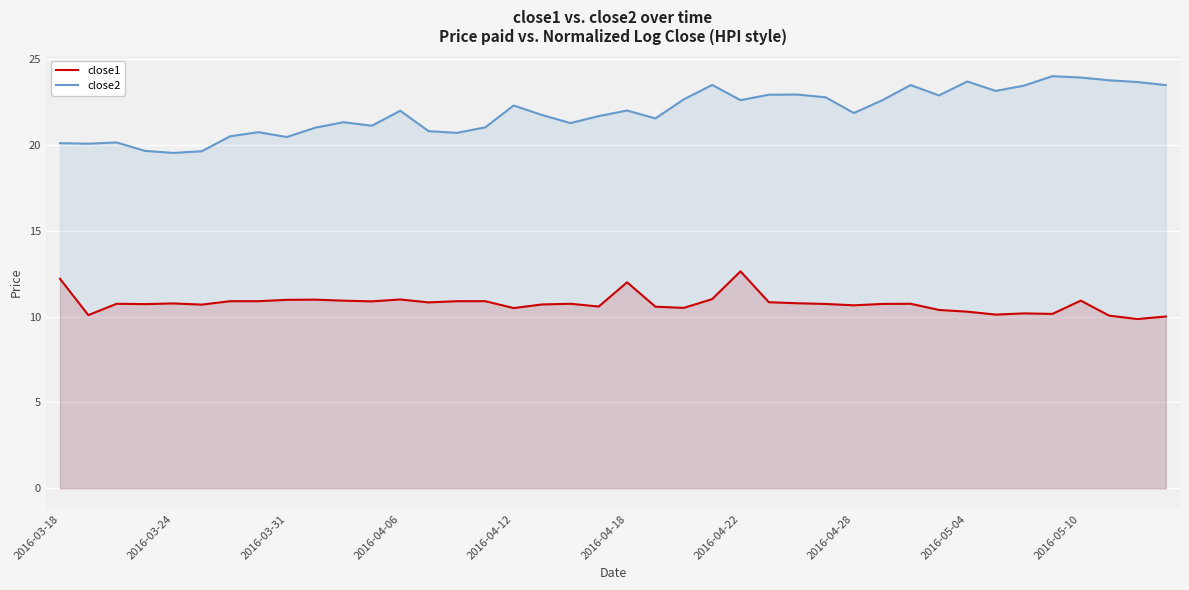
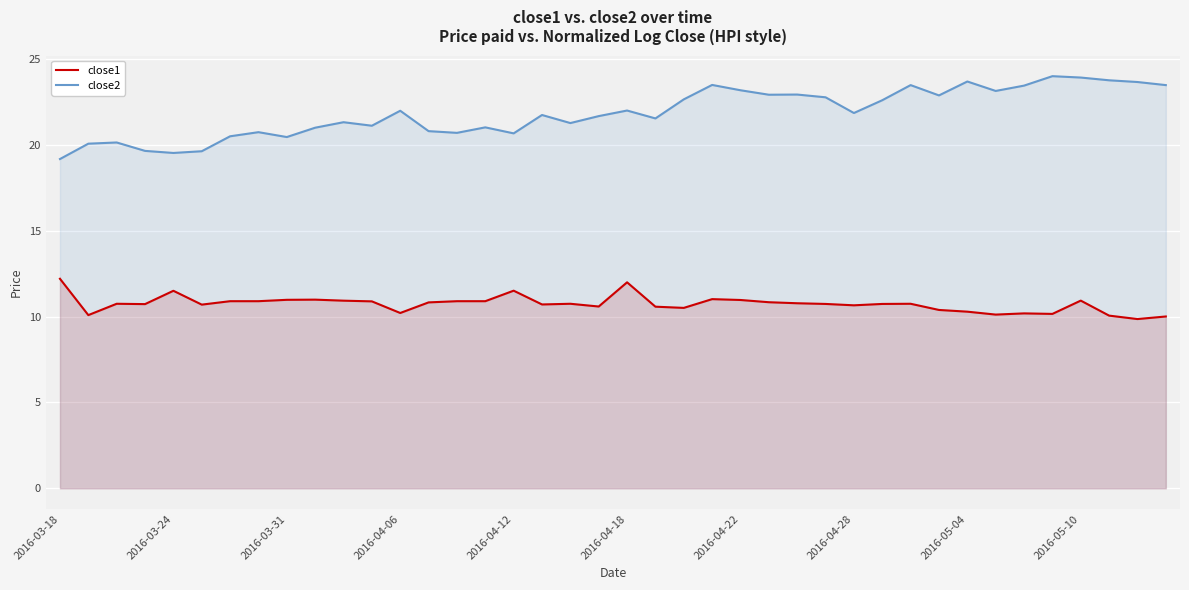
  {
    "close1": {
      "2016-03-18": 12.2,
-     "2016-03-24": 10.8,
+     "2016-03-24": 11.5,
      "2016-03-31": 11.0,
-     "2016-04-06": 11.0,
-     "2016-04-12": 10.5,
+     "2016-04-06": 10.2,
+     "2016-04-12": 11.5,
      "2016-04-18": 12.0,
-     "2016-04-22": 12.6,
+     "2016-04-22": 11.0,
      "2016-04-28": 10.7,
      "2016-05-04": 10.3,
      "2016-05-10": 10.9
    },
    "close2": {
-     "2016-03-18": 20.1,
+     "2016-03-18": 19.2,
      "2016-03-24": 19.5,
      "2016-03-31": 20.5,
      "2016-04-06": 22.0,
-     "2016-04-12": 22.3,
+     "2016-04-12": 20.7,
      "2016-04-18": 22.0,
-     "2016-04-22": 22.6,
+     "2016-04-22": 23.2,
      "2016-04-28": 21.9,
      "2016-05-04": 23.7,
      "2016-05-10": 23.9
    }
  }
